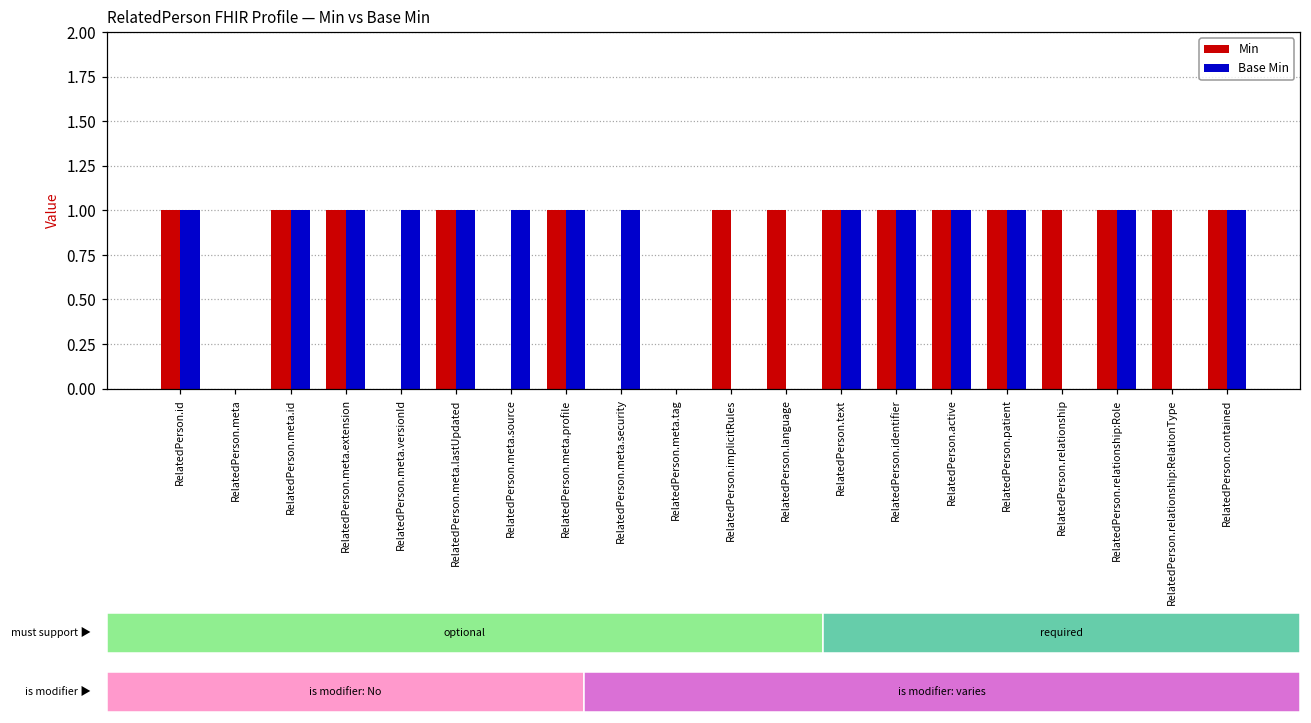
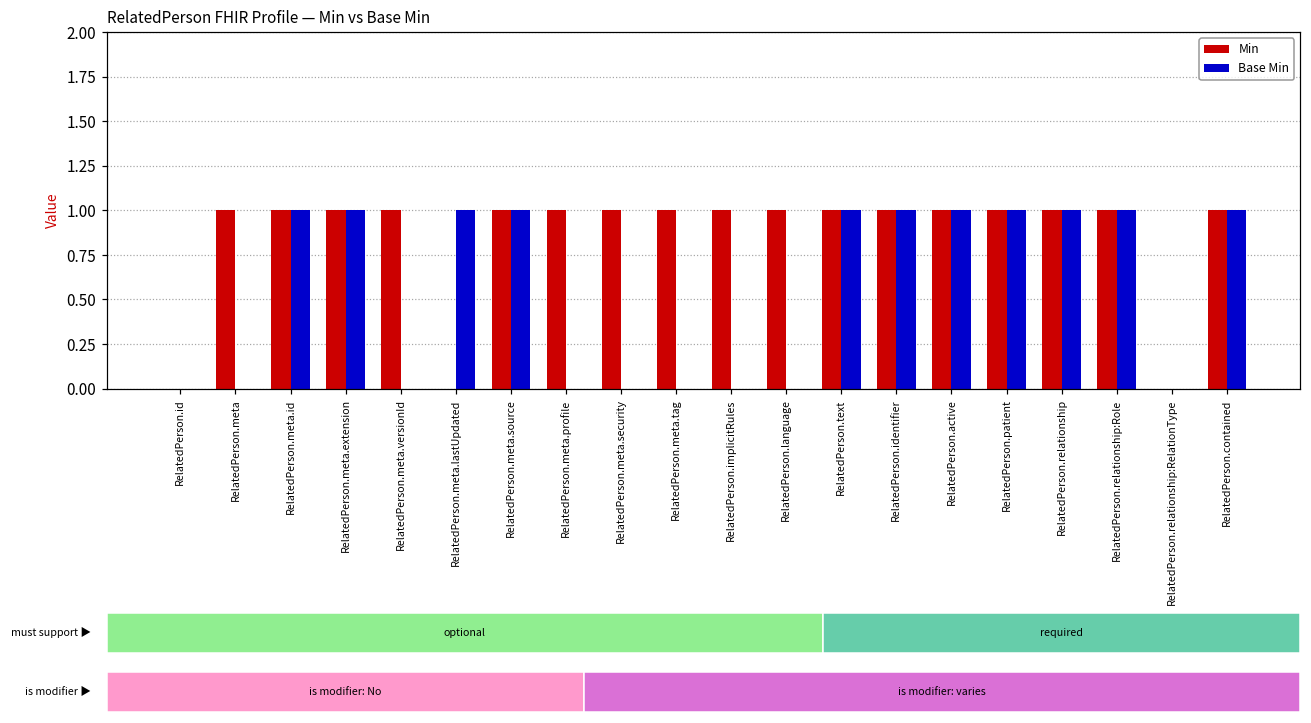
  {
    "Min": {
-     "RelatedPerson.id": 1,
-     "RelatedPerson.meta": 0,
+     "RelatedPerson.id": 0,
+     "RelatedPerson.meta": 1,
      "RelatedPerson.meta.id": 1,
      "RelatedPerson.meta.extension": 1,
-     "RelatedPerson.meta.versionId": 0,
-     "RelatedPerson.meta.lastUpdated": 1,
-     "RelatedPerson.meta.source": 0,
+     "RelatedPerson.meta.versionId": 1,
+     "RelatedPerson.meta.lastUpdated": 0,
+     "RelatedPerson.meta.source": 1,
      "RelatedPerson.meta.profile": 1,
-     "RelatedPerson.meta.security": 0,
-     "RelatedPerson.meta.tag": 0,
+     "RelatedPerson.meta.security": 1,
+     "RelatedPerson.meta.tag": 1,
      "RelatedPerson.implicitRules": 1,
      "RelatedPerson.language": 1,
      "RelatedPerson.text": 1,
      "RelatedPerson.identifier": 1,
      "RelatedPerson.active": 1,
      "RelatedPerson.patient": 1,
      "RelatedPerson.relationship": 1,
      "RelatedPerson.relationship:Role": 1,
-     "RelatedPerson.relationship:RelationType": 1,
+     "RelatedPerson.relationship:RelationType": 0,
      "RelatedPerson.contained": 1
    },
    "Base Min": {
-     "RelatedPerson.id": 1,
+     "RelatedPerson.id": 0,
      "RelatedPerson.meta": 0,
      "RelatedPerson.meta.id": 1,
      "RelatedPerson.meta.extension": 1,
-     "RelatedPerson.meta.versionId": 1,
+     "RelatedPerson.meta.versionId": 0,
      "RelatedPerson.meta.lastUpdated": 1,
      "RelatedPerson.meta.source": 1,
-     "RelatedPerson.meta.profile": 1,
-     "RelatedPerson.meta.security": 1,
+     "RelatedPerson.meta.profile": 0,
+     "RelatedPerson.meta.security": 0,
      "RelatedPerson.meta.tag": 0,
      "RelatedPerson.implicitRules": 0,
      "RelatedPerson.language": 0,
      "RelatedPerson.text": 1,
      "RelatedPerson.identifier": 1,
      "RelatedPerson.active": 1,
      "RelatedPerson.patient": 1,
-     "RelatedPerson.relationship": 0,
+     "RelatedPerson.relationship": 1,
      "RelatedPerson.relationship:Role": 1,
      "RelatedPerson.relationship:RelationType": 0,
      "RelatedPerson.contained": 1
    }
  }
